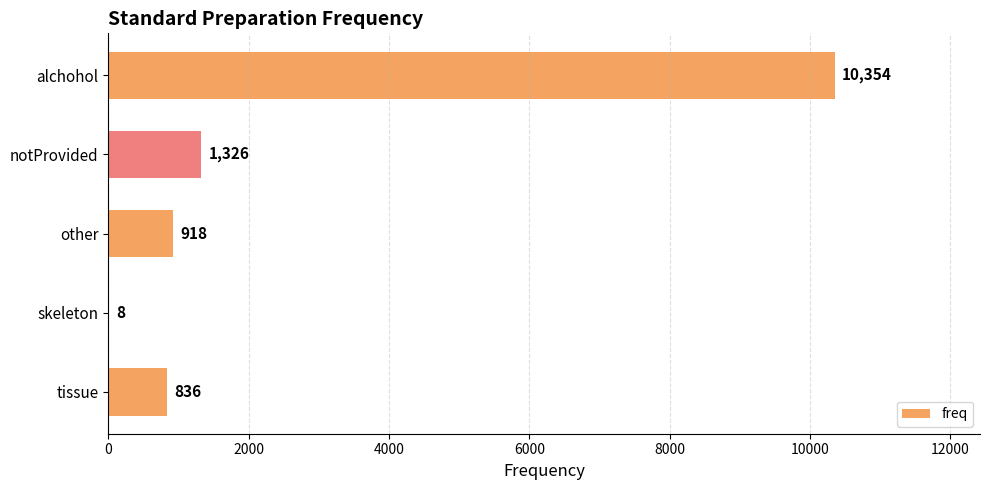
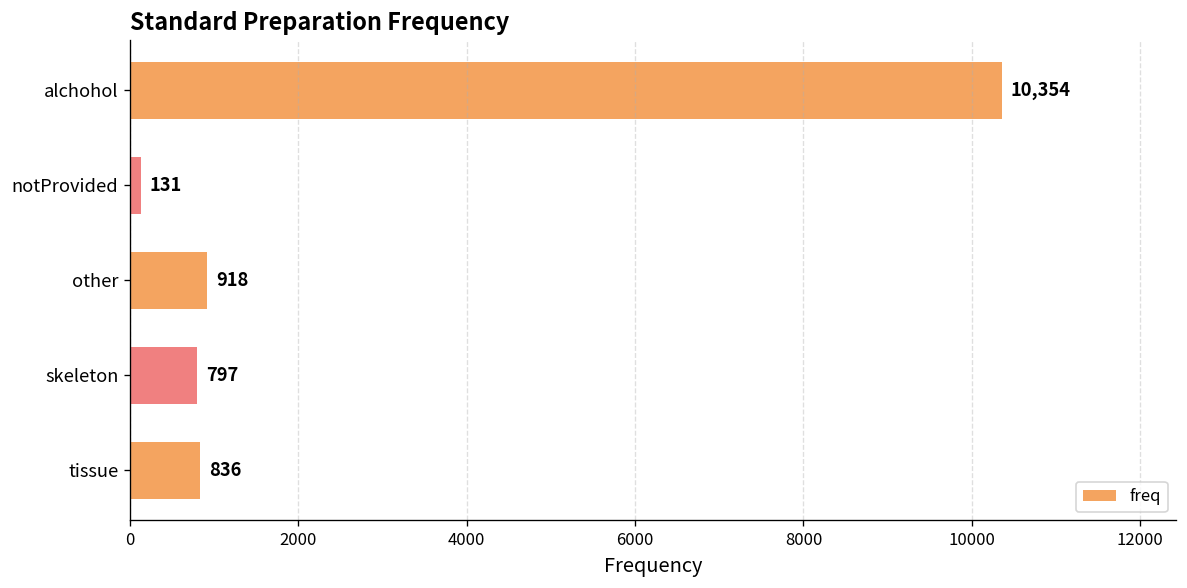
  {
    "alchohol": "10,354",
-   "notProvided": "1,326",
+   "notProvided": "131",
    "other": "918",
-   "skeleton": "8",
+   "skeleton": "797",
    "tissue": "836"
  }
